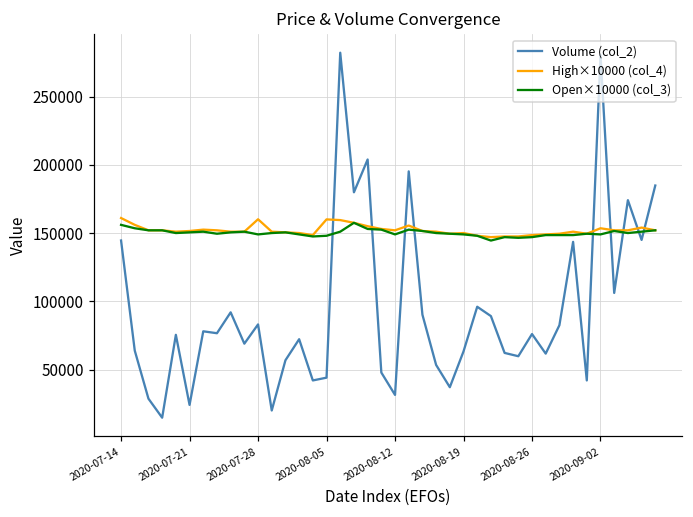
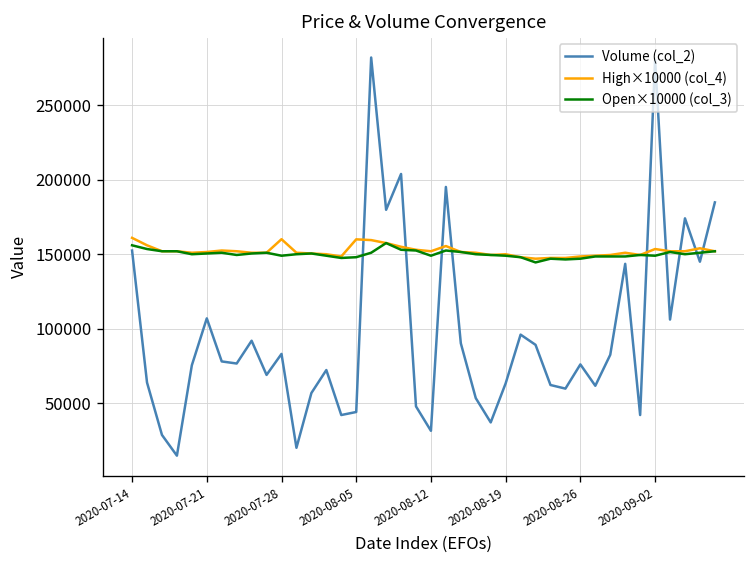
  {
    "Volume (col_2)": {
-     "2020-07-14": 145000,
-     "2020-07-21": 24000,
+     "2020-07-14": 152000,
+     "2020-07-21": 107000,
      "2020-07-28": 83000,
      "2020-08-05": 44000,
      "2020-08-12": 31000,
      "2020-08-19": 63000,
      "2020-08-26": 76000
    },
    "High×10000 (col_4)": {
      "2020-07-14": 161000,
      "2020-07-28": 160000,
      "2020-08-05": 160000,
      "2020-08-12": 152000,
      "2020-09-02": 154000
    },
    "Open×10000 (col_3)": {
      "2020-07-14": 156000,
      "2020-07-28": 149000,
      "2020-08-05": 148000,
      "2020-08-12": 149000,
      "2020-09-02": 149000
    }
  }
